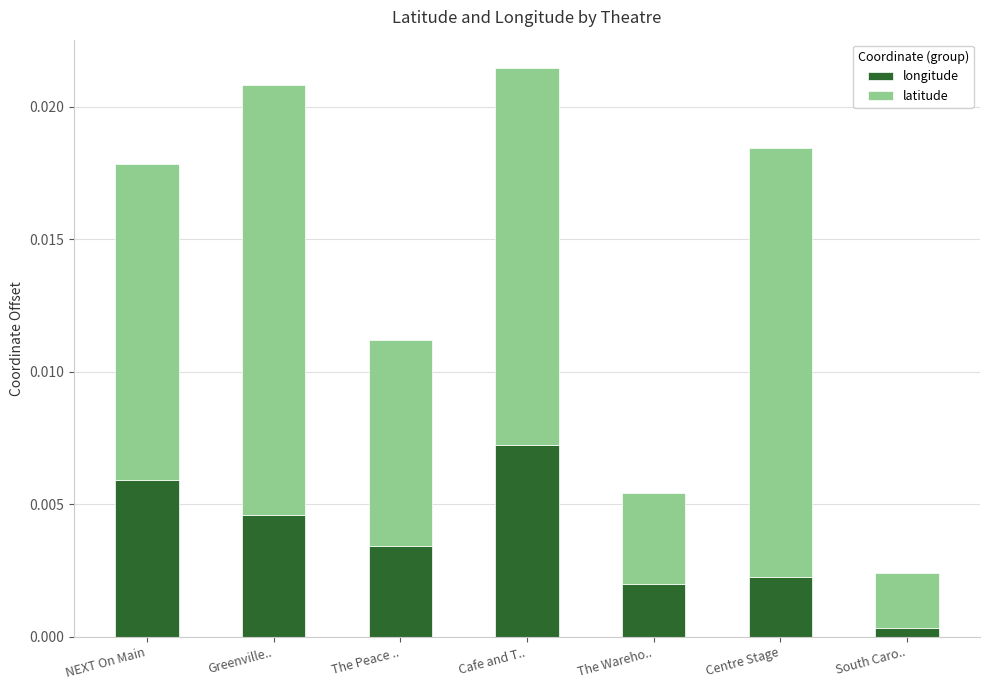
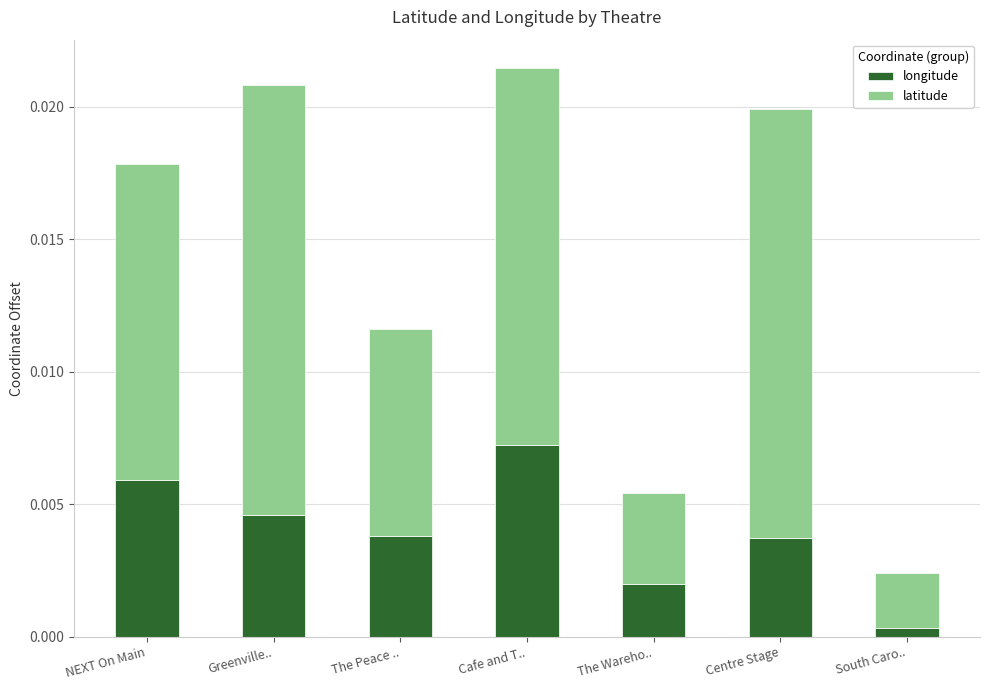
  {
    "longitude": {
      "NEXT On Main": 0.0059,
      "Greenville..": 0.0046,
-     "The Peace ..": 0.0034,
+     "The Peace ..": 0.0038,
      "Cafe and T..": 0.0072,
      "The Wareho..": 0.0020,
-     "Centre Stage": 0.0022,
+     "Centre Stage": 0.0037,
      "South Caro..": 0.0003
    },
    "latitude": {
      "NEXT On Main": 0.0119,
      "Greenville..": 0.0162,
      "The Peace ..": 0.0078,
      "Cafe and T..": 0.0142,
      "The Wareho..": 0.0034,
      "Centre Stage": 0.0162,
      "South Caro..": 0.0021
    }
  }
